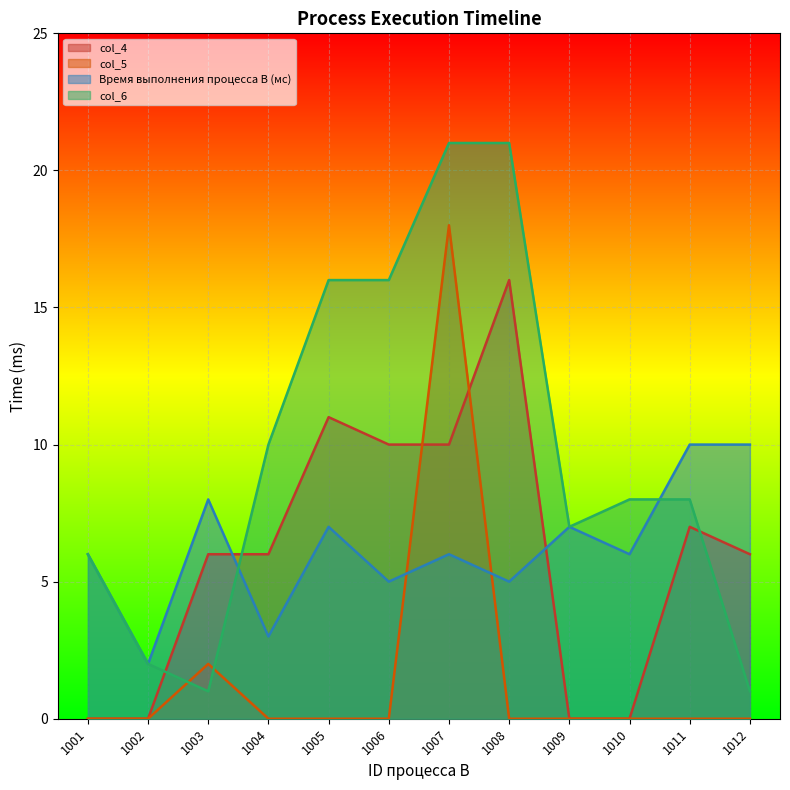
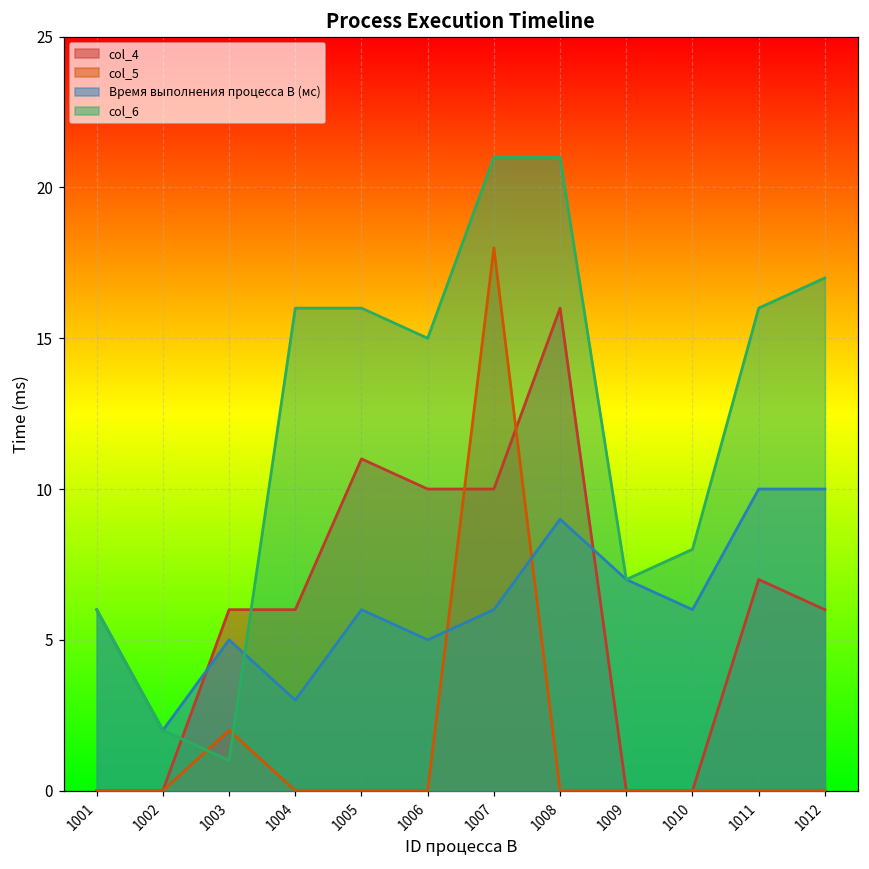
  {
    "Время выполнения процесса B (мс)": {
-     "1003": 8,
+     "1003": 5,
      "1004": 3,
-     "1005": 7,
+     "1005": 6,
      "1006": 5,
      "1007": 6,
-     "1008": 5,
+     "1008": 9,
      "1010": 6,
      "1011": 10,
      "1012": 10
    },
    "col_6": {
      "1003": 1,
-     "1004": 10,
+     "1004": 16,
      "1005": 16,
-     "1006": 16,
+     "1006": 15,
      "1007": 21,
      "1008": 21,
      "1010": 8,
-     "1011": 8,
-     "1012": 1
+     "1011": 16,
+     "1012": 17
    }
  }
